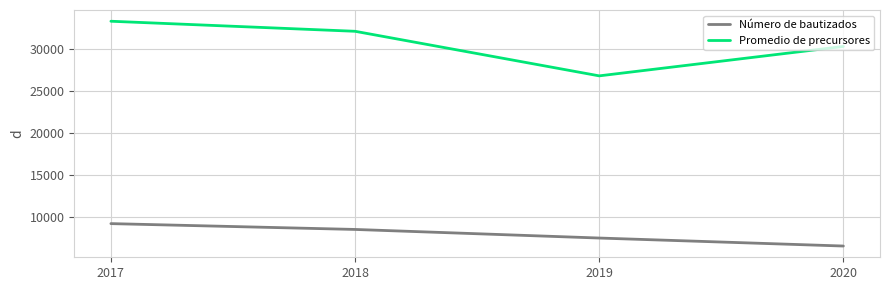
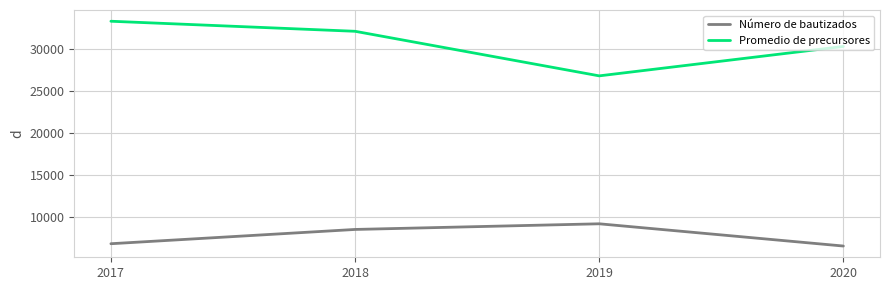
  {
    "Número de bautizados": {
-     "2017": 9000,
+     "2017": 7000,
      "2018": 8000,
-     "2019": 7000,
+     "2019": 9000,
      "2020": 6000
    },
    "Promedio de precursores": {
      "2017": 33000,
      "2018": 32000,
      "2019": 27000
    }
  }
